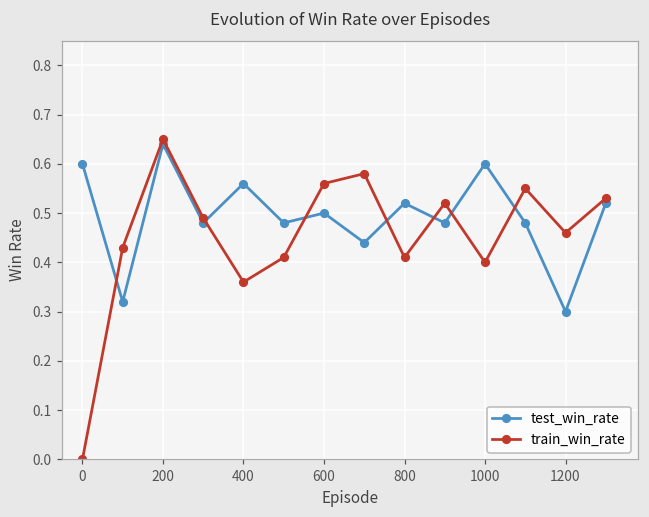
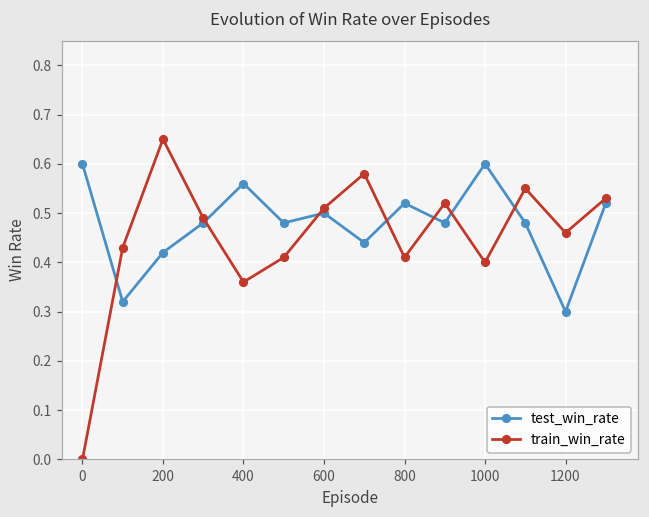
  {
    "test_win_rate": {
      "0": 0.60,
-     "200": 0.64,
+     "200": 0.42,
      "400": 0.56,
      "600": 0.50,
      "800": 0.52,
      "1000": 0.60,
      "1200": 0.30
    },
    "train_win_rate": {
      "0": 0.00,
      "200": 0.65,
      "400": 0.36,
-     "600": 0.56,
+     "600": 0.51,
      "800": 0.41,
      "1000": 0.40,
      "1200": 0.46
    }
  }
